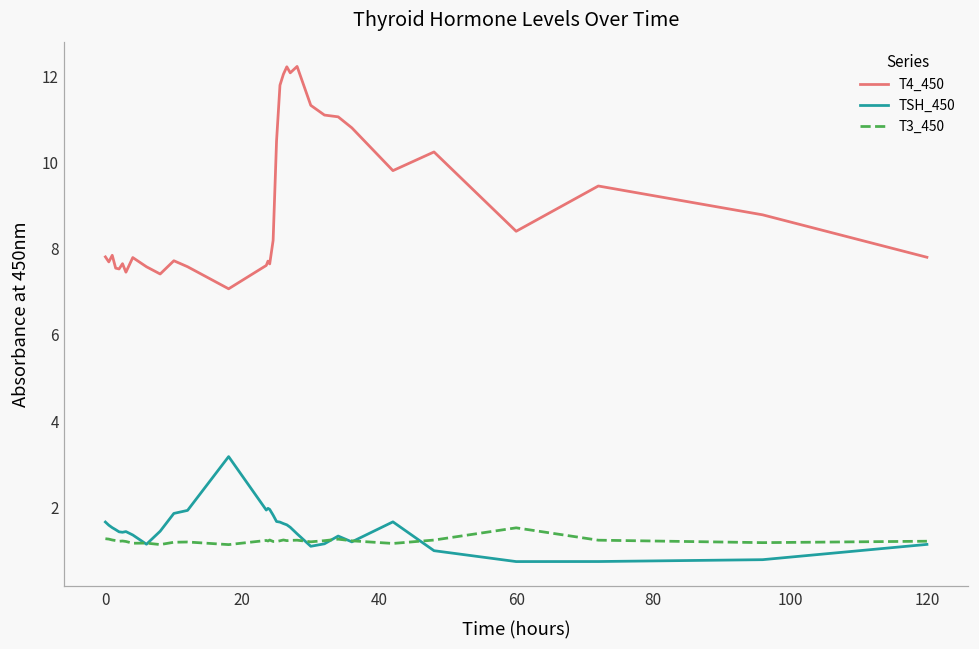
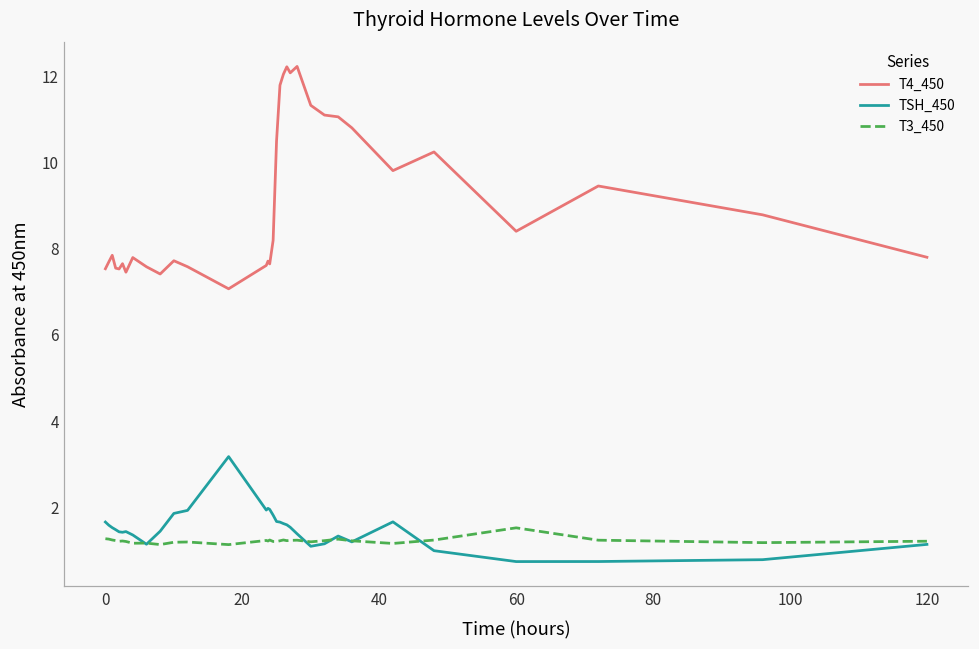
  {
    "T4_450": {
-     "0": 7.8,
+     "0": 7.5,
      "60": 8.4,
      "120": 7.8
    },
    "TSH_450": {
      "0": 1.7,
      "60": 0.7,
      "120": 1.1
    },
    "T3_450": {
      "0": 1.3,
      "60": 1.5,
      "120": 1.2
    }
  }
